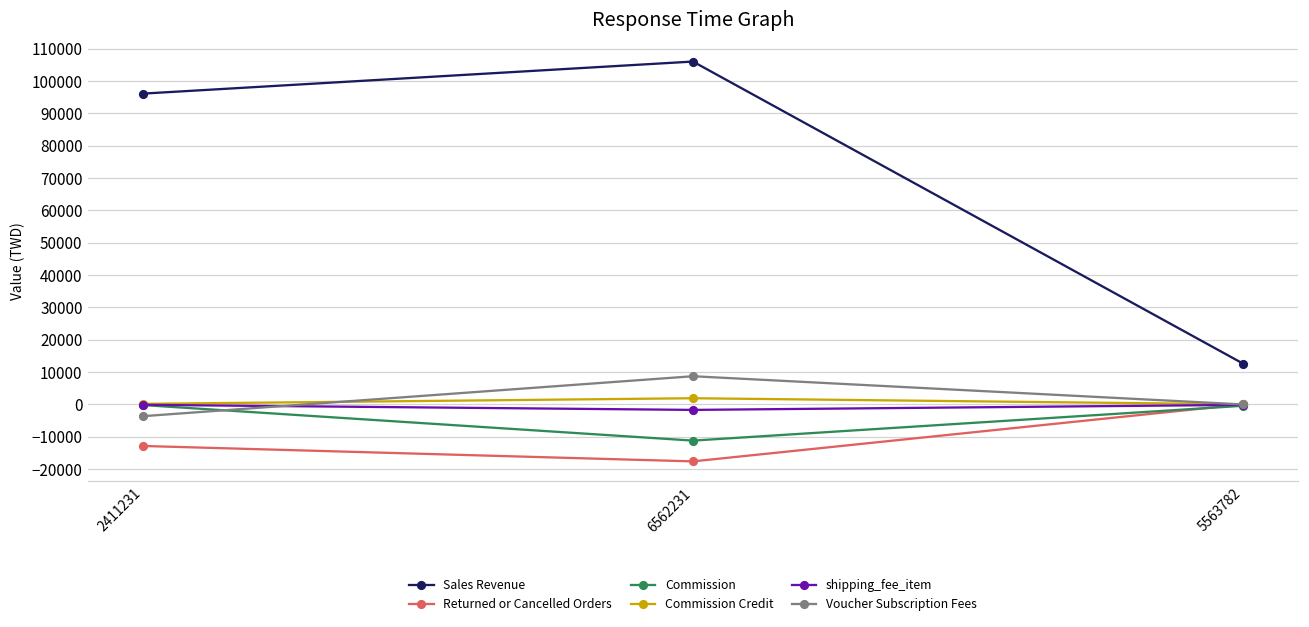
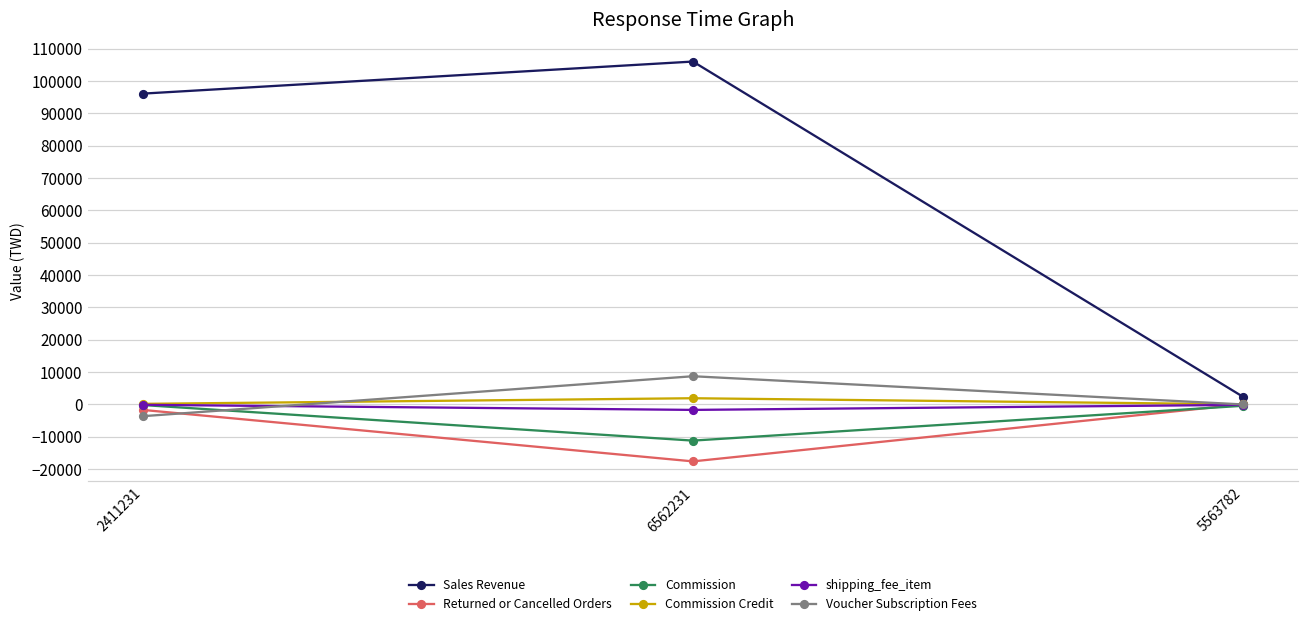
  {
    "Sales Revenue": {
      "2411231": 96000,
      "6562231": 106000,
-     "5563782": 13000
+     "5563782": 2000
    },
    "Returned or Cancelled Orders": {
-     "2411231": -13000,
+     "2411231": -2000,
      "6562231": -18000
    },
    "Commission": {
      "6562231": -11000
    },
    "Commission Credit": {
      "6562231": 2000
    },
    "shipping_fee_item": {
      "6562231": -2000
    },
    "Voucher Subscription Fees": {
      "2411231": -4000,
      "6562231": 9000
    }
  }
